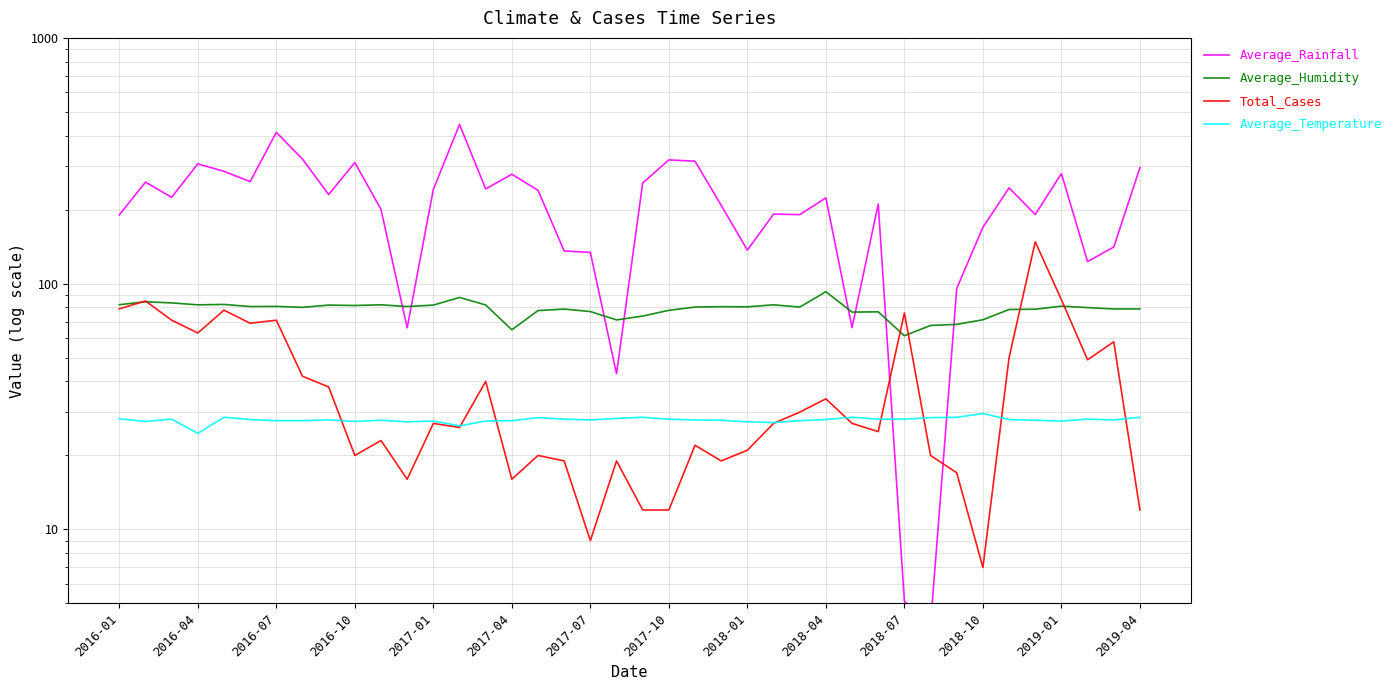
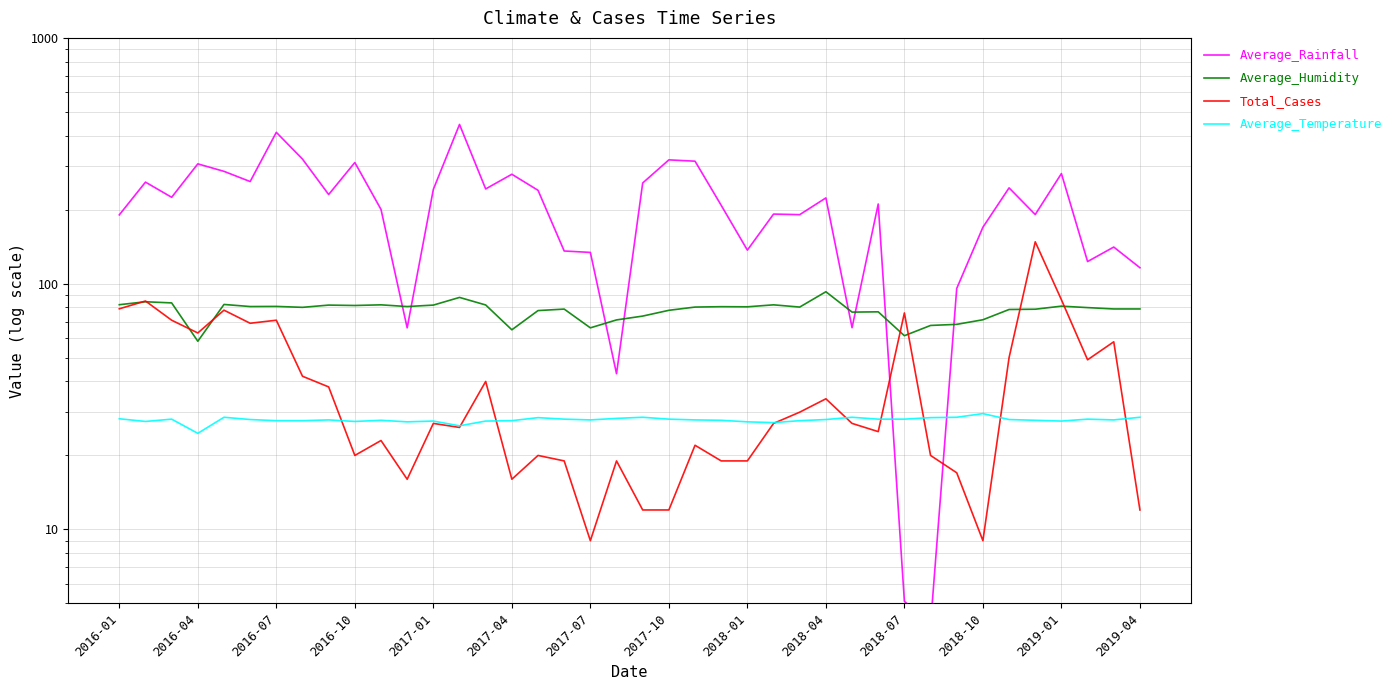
  {
    "Average_Rainfall": {
      "2016-01": 190,
      "2016-04": 310,
      "2016-07": 410,
      "2016-10": 310,
      "2017-01": 240,
      "2017-04": 280,
      "2017-07": 130,
      "2017-10": 320,
      "2018-01": 140,
      "2018-04": 220,
      "2018-07": 5,
      "2018-10": 170,
      "2019-01": 280,
-     "2019-04": 300
+     "2019-04": 120
    },
    "Average_Humidity": {
      "2016-01": 82,
-     "2016-04": 82,
+     "2016-04": 58,
      "2016-07": 81,
      "2016-10": 82,
      "2017-01": 82,
      "2017-04": 65,
-     "2017-07": 77,
+     "2017-07": 66,
      "2017-10": 78,
      "2018-01": 81,
      "2018-04": 93,
      "2018-07": 61,
      "2018-10": 71,
      "2019-01": 81,
      "2019-04": 79
    },
    "Total_Cases": {
      "2016-01": 79,
      "2016-04": 63,
      "2016-07": 71,
      "2016-10": 20,
      "2017-04": 16,
      "2017-07": 9,
      "2017-10": 12,
-     "2018-01": 21,
+     "2018-01": 19,
      "2018-04": 34,
      "2018-07": 76,
-     "2018-10": 7,
+     "2018-10": 9,
      "2019-01": 86,
      "2019-04": 12
    },
    "Average_Temperature": {
      "2016-01": 28,
      "2016-04": 25,
      "2016-07": 28,
      "2016-10": 28,
      "2017-04": 28,
      "2017-07": 28,
      "2017-10": 28,
      "2018-01": 27,
      "2018-04": 28,
      "2018-07": 28,
      "2018-10": 30,
      "2019-01": 28,
      "2019-04": 29
    }
  }
